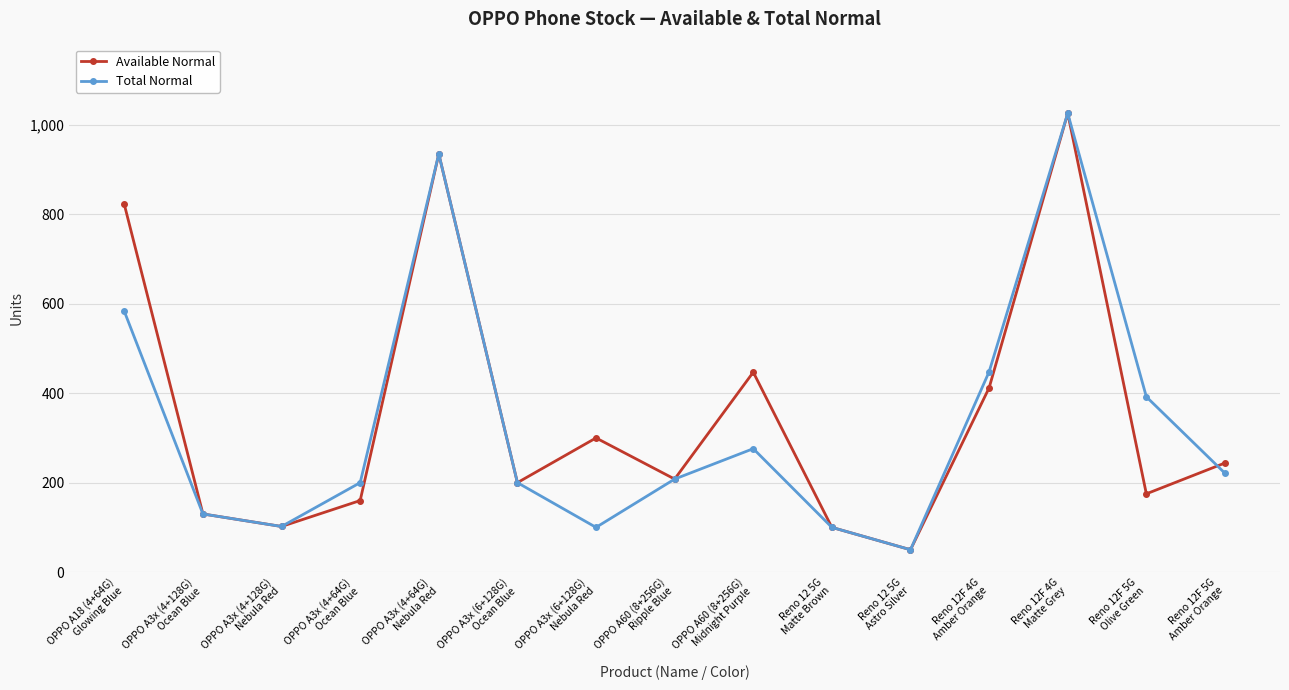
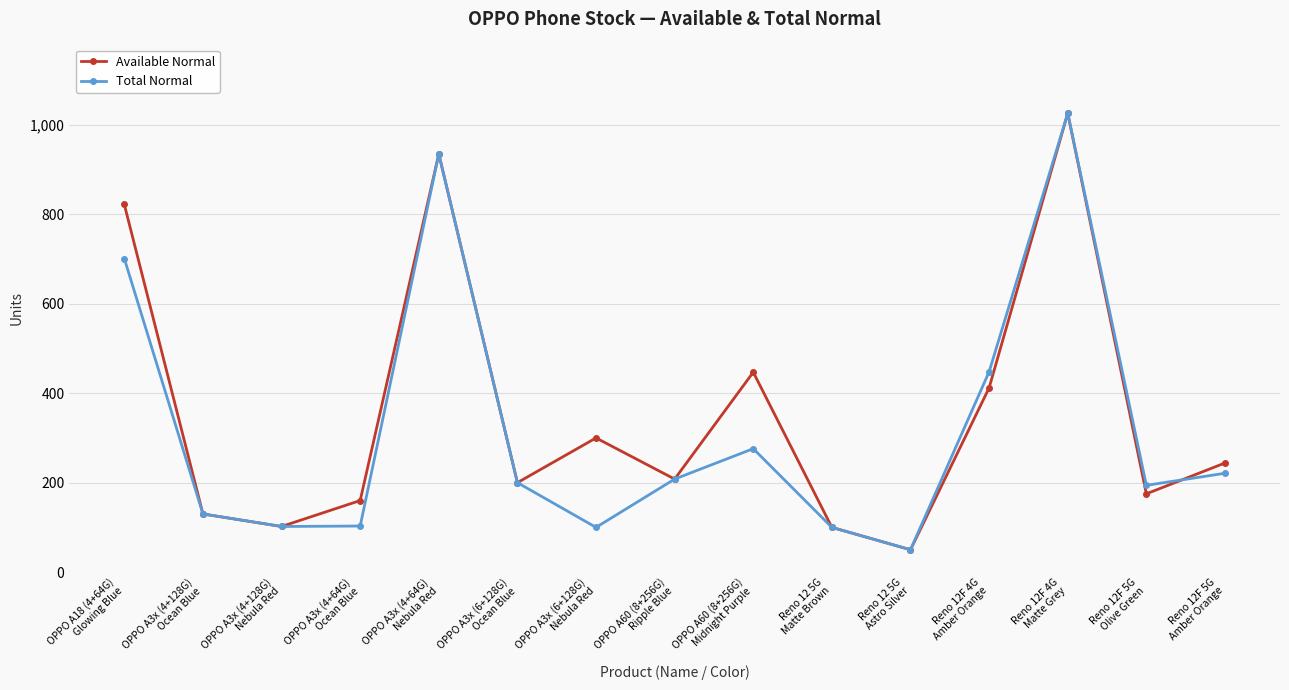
  {
    "Available Normal": {
      "OPPO A18 (4+64G) Glowing Blue": 820,
      "OPPO A3x (4+64G) Ocean Blue": 160,
      "OPPO A3x (6+128G) Nebula Red": 300,
      "OPPO A60 (8+256G) Midnight Purple": 450,
      "Reno 12F 4G Amber Orange": 410,
      "Reno 12F 5G Olive Green": 180,
      "Reno 12F 5G Amber Orange": 240
    },
    "Total Normal": {
-     "OPPO A18 (4+64G) Glowing Blue": 580,
-     "OPPO A3x (4+64G) Ocean Blue": 200,
+     "OPPO A18 (4+64G) Glowing Blue": 700,
+     "OPPO A3x (4+64G) Ocean Blue": 100,
      "OPPO A3x (6+128G) Nebula Red": 100,
      "OPPO A60 (8+256G) Midnight Purple": 280,
      "Reno 12F 4G Amber Orange": 450,
-     "Reno 12F 5G Olive Green": 390,
+     "Reno 12F 5G Olive Green": 190,
      "Reno 12F 5G Amber Orange": 220
    }
  }
